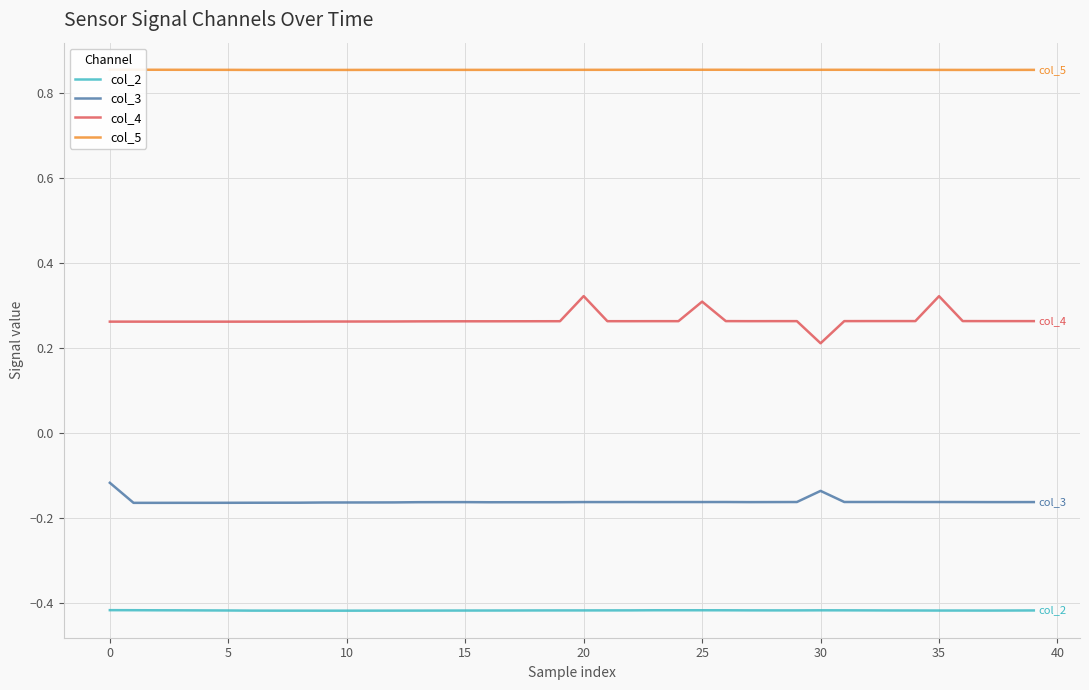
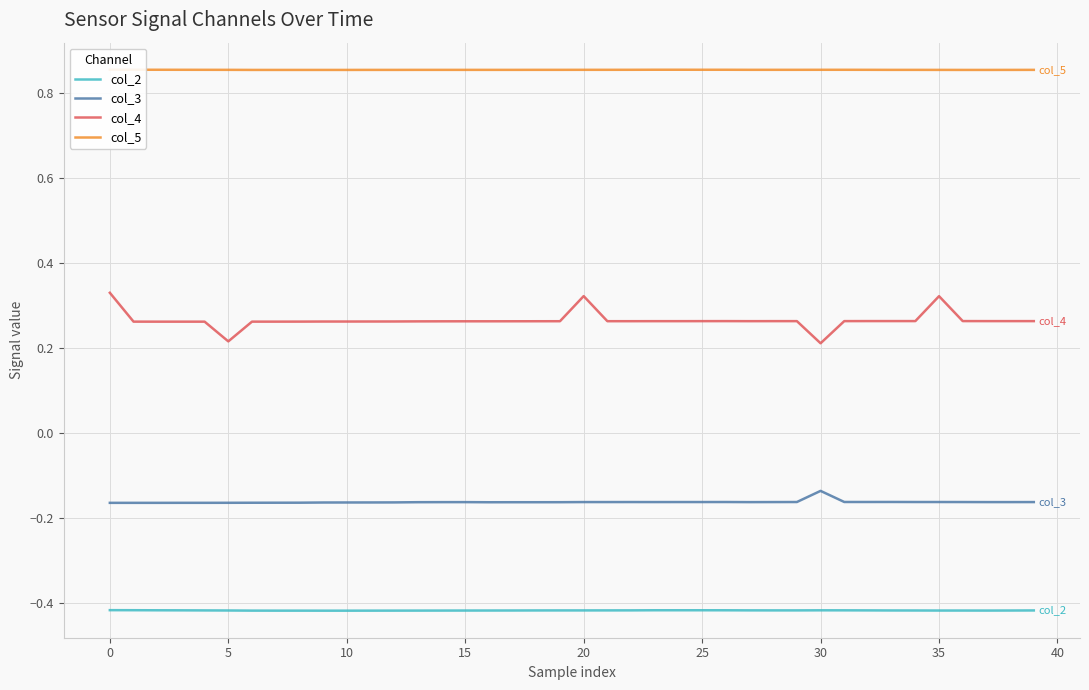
  {
    "col_2": {
      "0": -0.42,
      "5": -0.42,
      "10": -0.42,
      "15": -0.42,
      "20": -0.42,
      "25": -0.42,
      "30": -0.42,
      "35": -0.42
    },
    "col_3": {
-     "0": -0.12,
+     "0": -0.16,
      "5": -0.16,
      "10": -0.16,
      "15": -0.16,
      "20": -0.16,
      "25": -0.16,
      "30": -0.14,
      "35": -0.16
    },
    "col_4": {
-     "0": 0.26,
-     "5": 0.26,
+     "0": 0.33,
+     "5": 0.22,
      "10": 0.26,
      "15": 0.26,
      "20": 0.32,
-     "25": 0.31,
+     "25": 0.26,
      "30": 0.21,
      "35": 0.32
    },
    "col_5": {
      "5": 0.85,
      "10": 0.85,
      "15": 0.85,
      "20": 0.85,
      "25": 0.85,
      "30": 0.85,
      "35": 0.85
    }
  }
